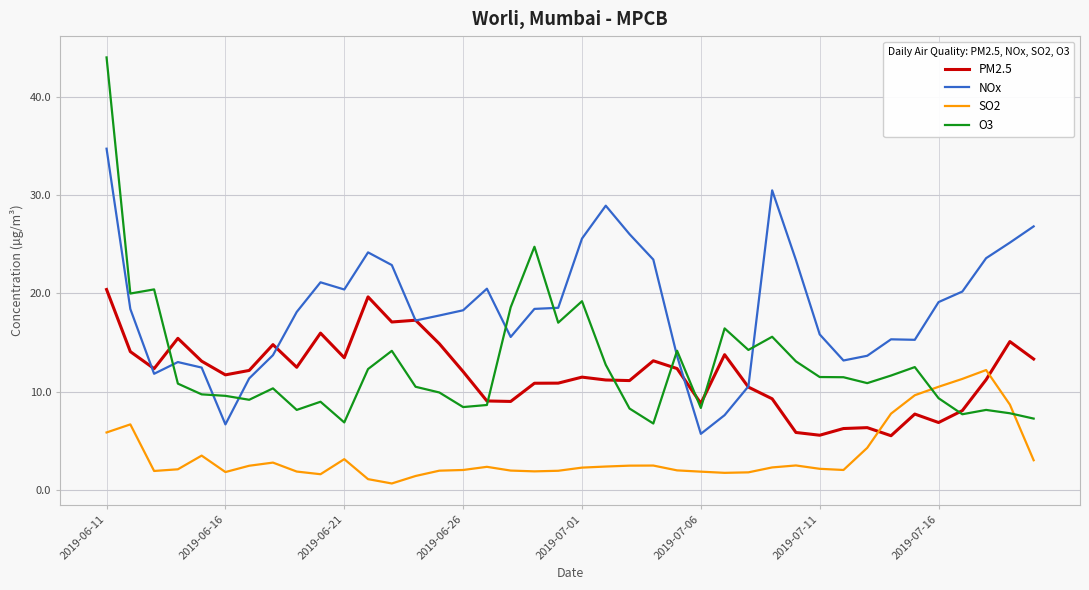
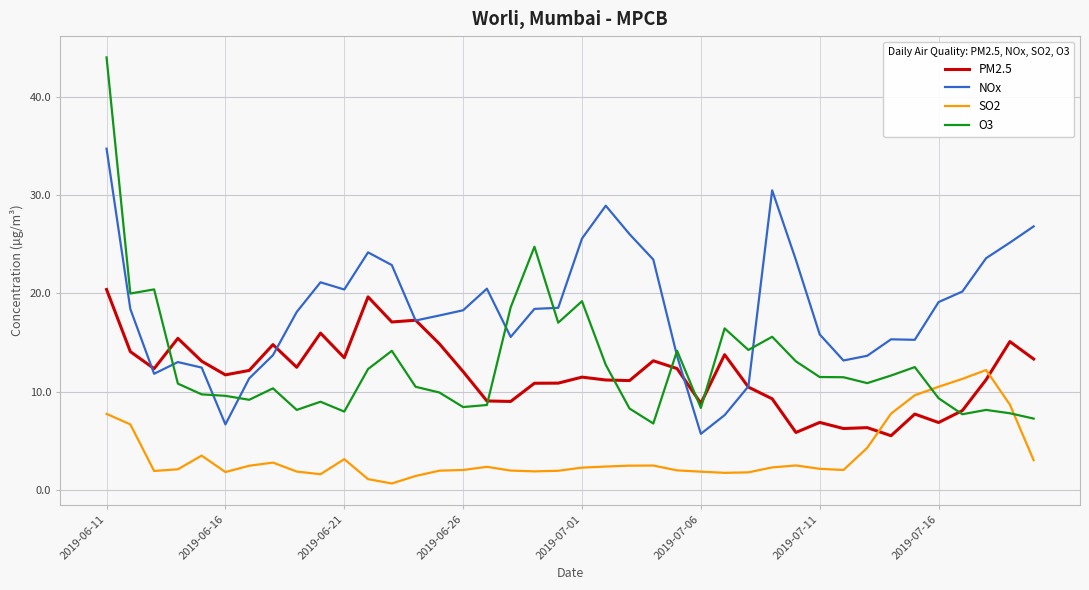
  {
    "PM2.5": {
      "2019-06-11": 20,
      "2019-06-16": 12,
      "2019-06-21": 13,
      "2019-06-26": 12,
      "2019-07-01": 12,
      "2019-07-06": 9,
-     "2019-07-11": 6,
+     "2019-07-11": 7,
      "2019-07-16": 7
    },
    "NOx": {
      "2019-06-11": 35,
      "2019-06-16": 7,
      "2019-06-21": 20,
      "2019-06-26": 18,
      "2019-07-01": 26,
      "2019-07-06": 6,
      "2019-07-11": 16,
      "2019-07-16": 19
    },
    "SO2": {
-     "2019-06-11": 6,
+     "2019-06-11": 8,
      "2019-06-16": 2,
      "2019-06-21": 3,
      "2019-06-26": 2,
      "2019-07-01": 2,
      "2019-07-06": 2,
      "2019-07-11": 2,
      "2019-07-16": 11
    },
    "O3": {
      "2019-06-11": 44,
      "2019-06-16": 10,
-     "2019-06-21": 7,
+     "2019-06-21": 8,
      "2019-06-26": 8,
      "2019-07-01": 19,
      "2019-07-06": 8,
      "2019-07-11": 12,
      "2019-07-16": 9
    }
  }
